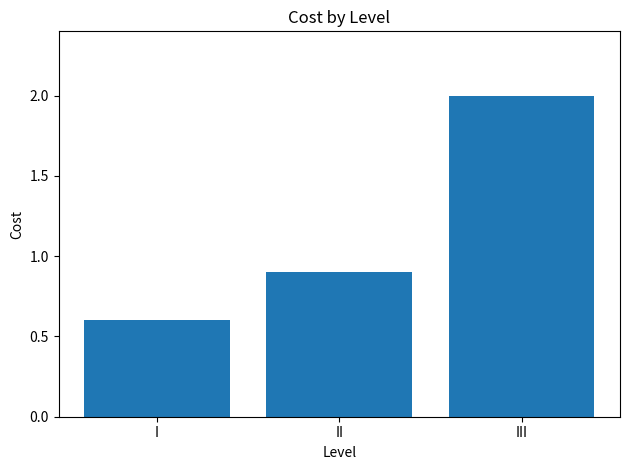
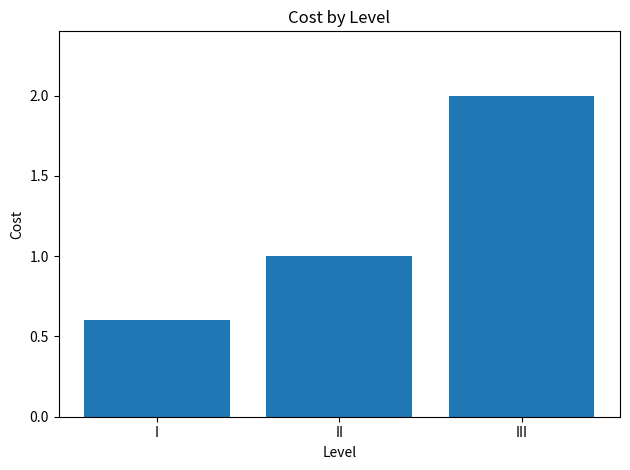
  {
    "I": 0.6,
-   "II": 0.9,
+   "II": 1.0,
    "III": 2.0
  }
